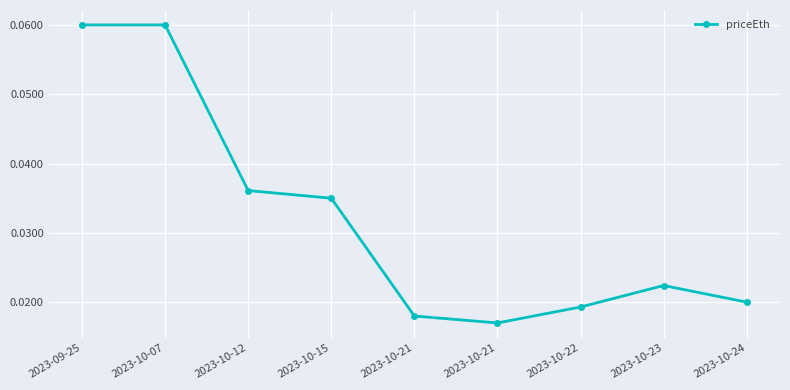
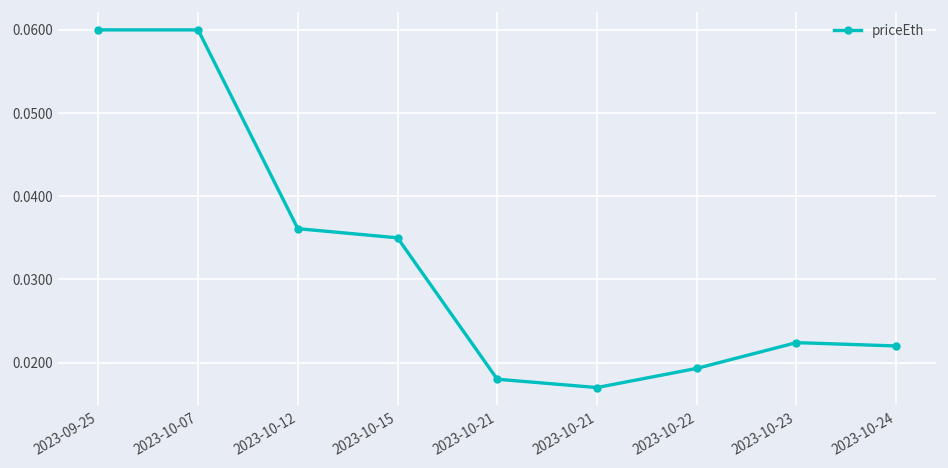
  {
    "2023-09-25": 0.060,
    "2023-10-07": 0.060,
    "2023-10-12": 0.036,
    "2023-10-15": 0.035,
    "2023-10-22": 0.019,
    "2023-10-23": 0.022,
-   "2023-10-24": 0.020
+   "2023-10-24": 0.022
  }
